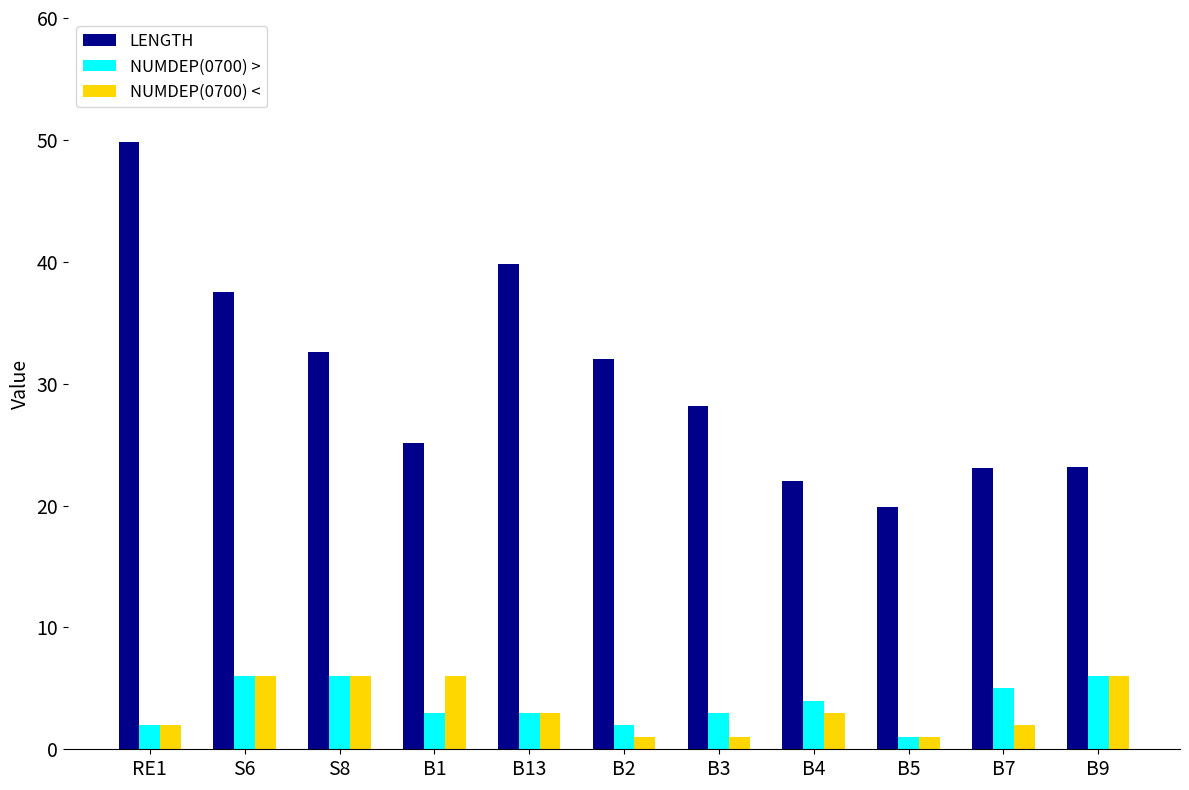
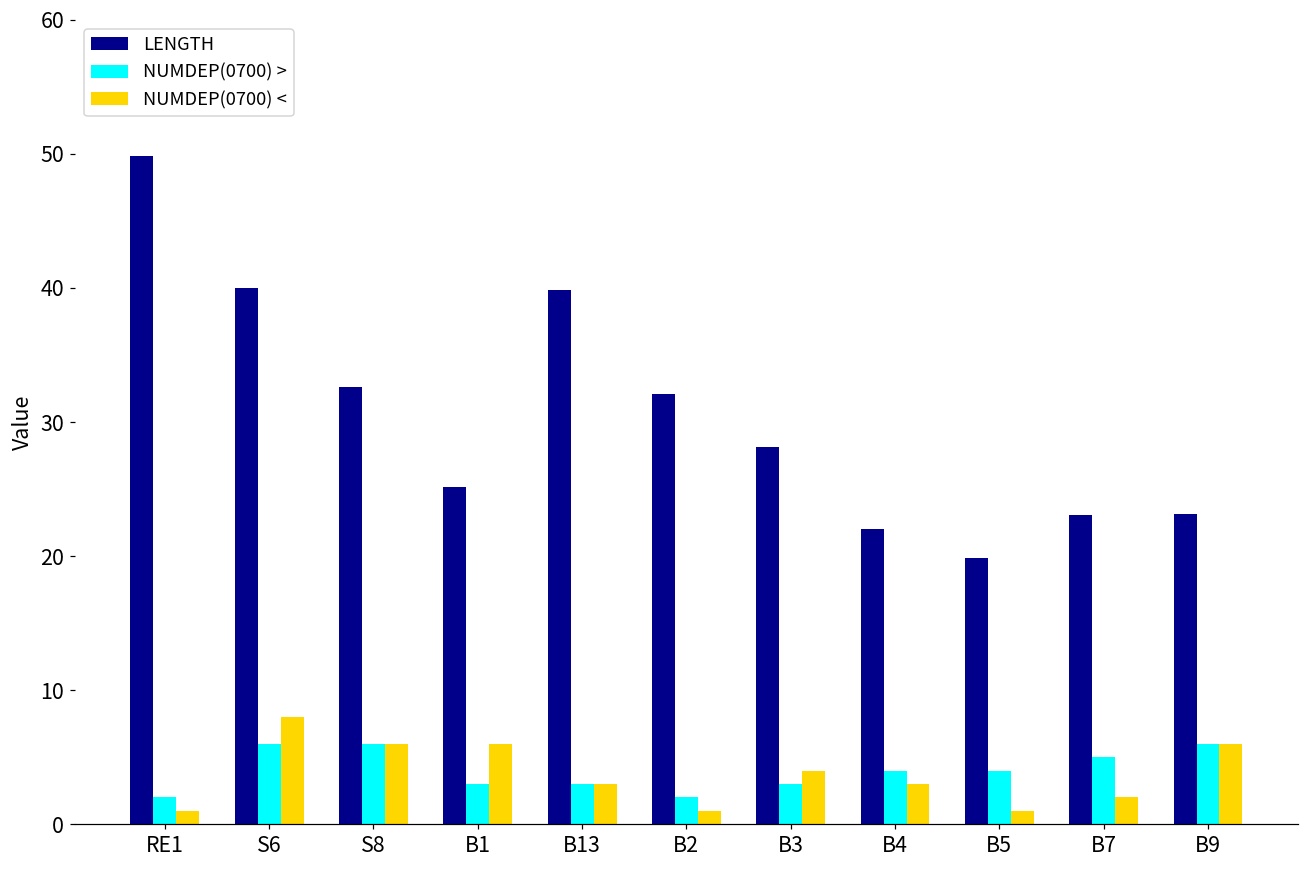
  {
    "LENGTH": {
      "RE1": 49.9,
-     "S6": 37.6,
+     "S6": 40.0,
      "S8": 32.6,
      "B1": 25.1,
      "B13": 39.8,
      "B2": 32.1,
      "B3": 28.2,
      "B4": 22.0,
      "B5": 19.9,
      "B7": 23.1,
      "B9": 23.1
    },
    "NUMDEP(0700) >": {
      "RE1": 2,
      "S6": 6,
      "S8": 6,
      "B1": 3,
      "B13": 3,
      "B2": 2,
      "B3": 3,
      "B4": 4,
-     "B5": 1,
+     "B5": 4,
      "B7": 5,
      "B9": 6
    },
    "NUMDEP(0700) <": {
-     "RE1": 2,
-     "S6": 6,
+     "RE1": 1,
+     "S6": 8,
      "S8": 6,
      "B1": 6,
      "B13": 3,
      "B2": 1,
-     "B3": 1,
+     "B3": 4,
      "B4": 3,
      "B5": 1,
      "B7": 2,
      "B9": 6
    }
  }
